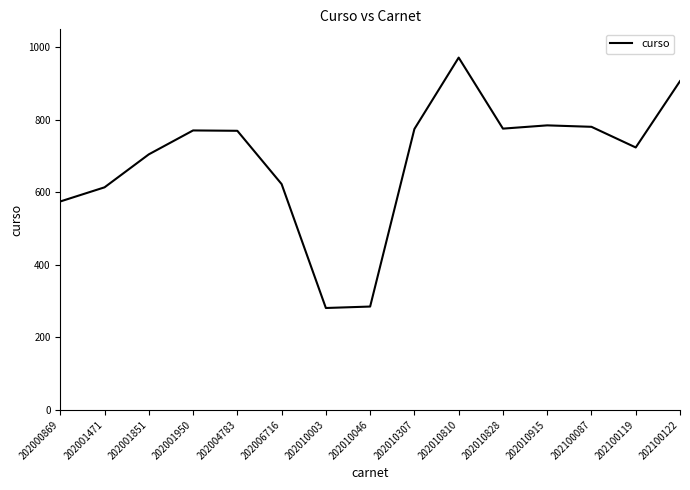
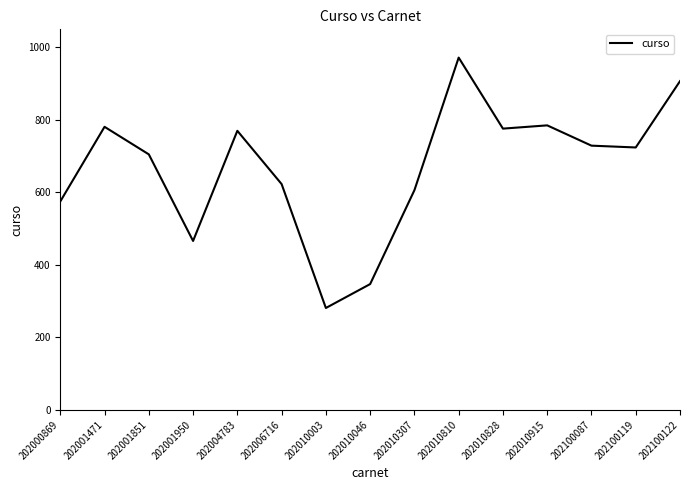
  {
    "202000869": 580,
-   "202001471": 610,
+   "202001471": 780,
    "202001851": 710,
-   "202001950": 770,
+   "202001950": 470,
    "202004783": 770,
    "202006716": 620,
    "202010003": 280,
-   "202010046": 290,
-   "202010307": 780,
+   "202010046": 350,
+   "202010307": 610,
    "202010810": 970,
    "202010828": 780,
    "202010915": 790,
-   "202100087": 780,
+   "202100087": 730,
    "202100119": 720,
    "202100122": 910
  }
